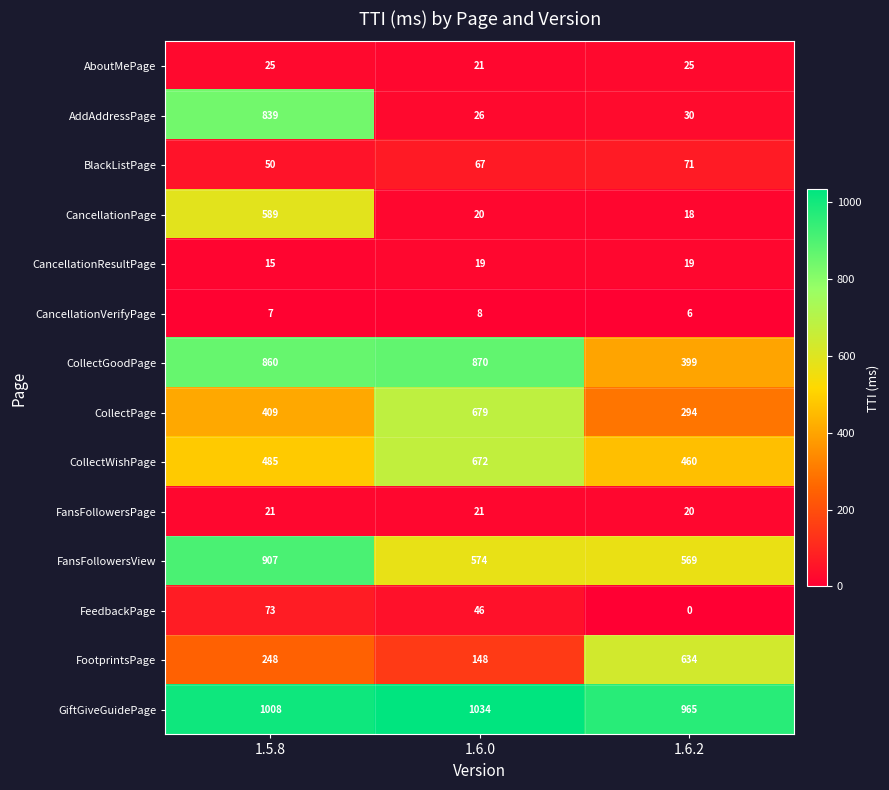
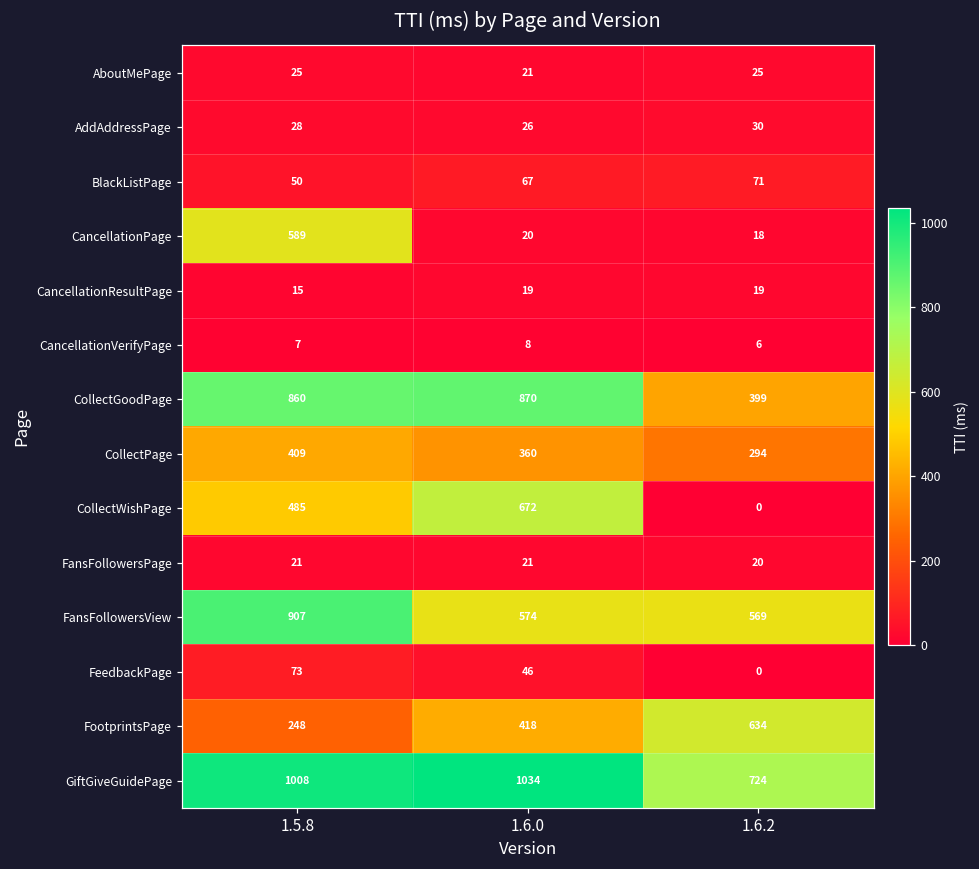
  {
    "AboutMePage": {
      "1.5.8": 25,
      "1.6.0": 21,
      "1.6.2": 25
    },
    "AddAddressPage": {
-     "1.5.8": 839,
+     "1.5.8": 28,
      "1.6.0": 26,
      "1.6.2": 30
    },
    "BlackListPage": {
      "1.5.8": 50,
      "1.6.0": 67,
      "1.6.2": 71
    },
    "CancellationPage": {
      "1.5.8": 589,
      "1.6.0": 20,
      "1.6.2": 18
    },
    "CancellationResultPage": {
      "1.5.8": 15,
      "1.6.0": 19,
      "1.6.2": 19
    },
    "CancellationVerifyPage": {
      "1.5.8": 7,
      "1.6.0": 8,
      "1.6.2": 6
    },
    "CollectGoodPage": {
      "1.5.8": 860,
      "1.6.0": 870,
      "1.6.2": 399
    },
    "CollectPage": {
      "1.5.8": 409,
-     "1.6.0": 679,
+     "1.6.0": 360,
      "1.6.2": 294
    },
    "CollectWishPage": {
      "1.5.8": 485,
      "1.6.0": 672,
-     "1.6.2": 460
+     "1.6.2": 0
    },
    "FansFollowersPage": {
      "1.5.8": 21,
      "1.6.0": 21,
      "1.6.2": 20
    },
    "FansFollowersView": {
      "1.5.8": 907,
      "1.6.0": 574,
      "1.6.2": 569
    },
    "FeedbackPage": {
      "1.5.8": 73,
      "1.6.0": 46,
      "1.6.2": 0
    },
    "FootprintsPage": {
      "1.5.8": 248,
-     "1.6.0": 148,
+     "1.6.0": 418,
      "1.6.2": 634
    },
    "GiftGiveGuidePage": {
      "1.5.8": 1008,
      "1.6.0": 1034,
-     "1.6.2": 965
+     "1.6.2": 724
    }
  }
